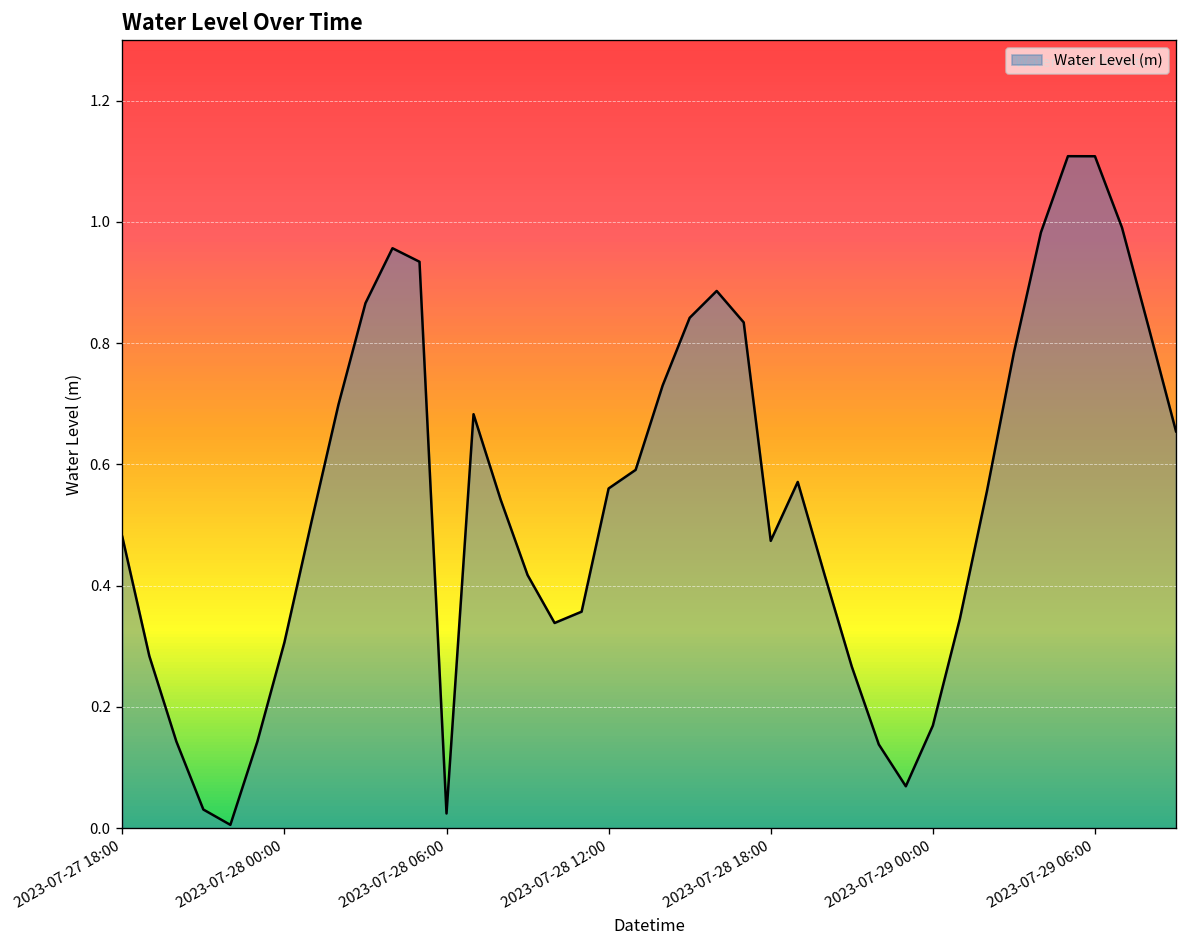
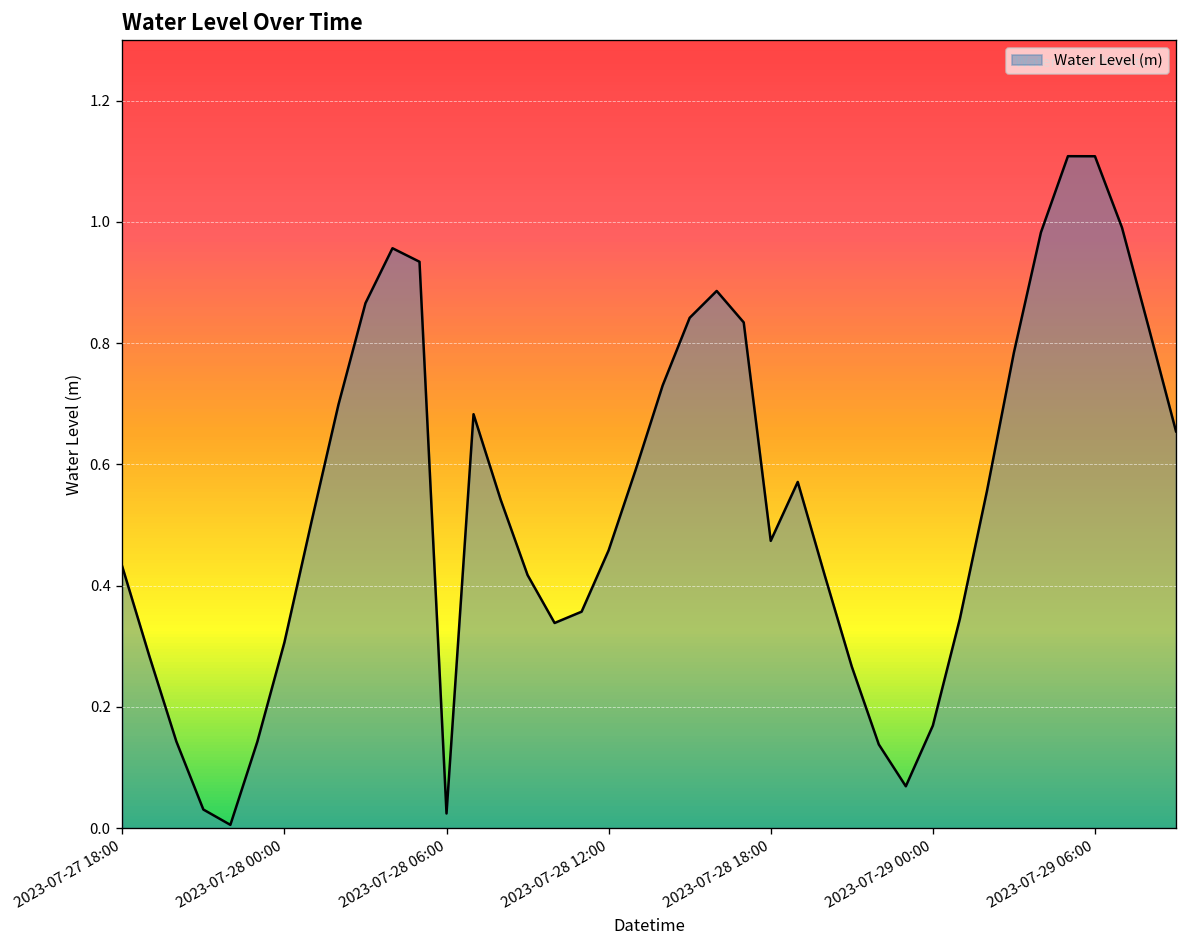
  {
-   "2023-07-27 18:00": 0.48,
+   "2023-07-27 18:00": 0.43,
    "2023-07-28 00:00": 0.31,
    "2023-07-28 06:00": 0.02,
-   "2023-07-28 12:00": 0.56,
+   "2023-07-28 12:00": 0.46,
    "2023-07-28 18:00": 0.47,
    "2023-07-29 00:00": 0.17,
    "2023-07-29 06:00": 1.11
  }
